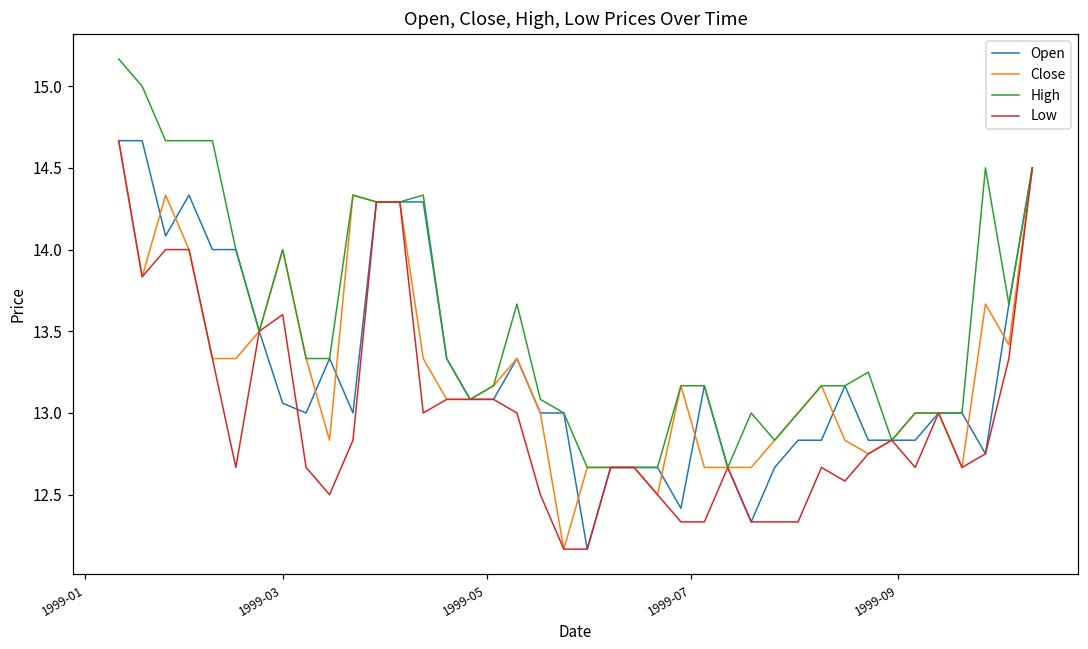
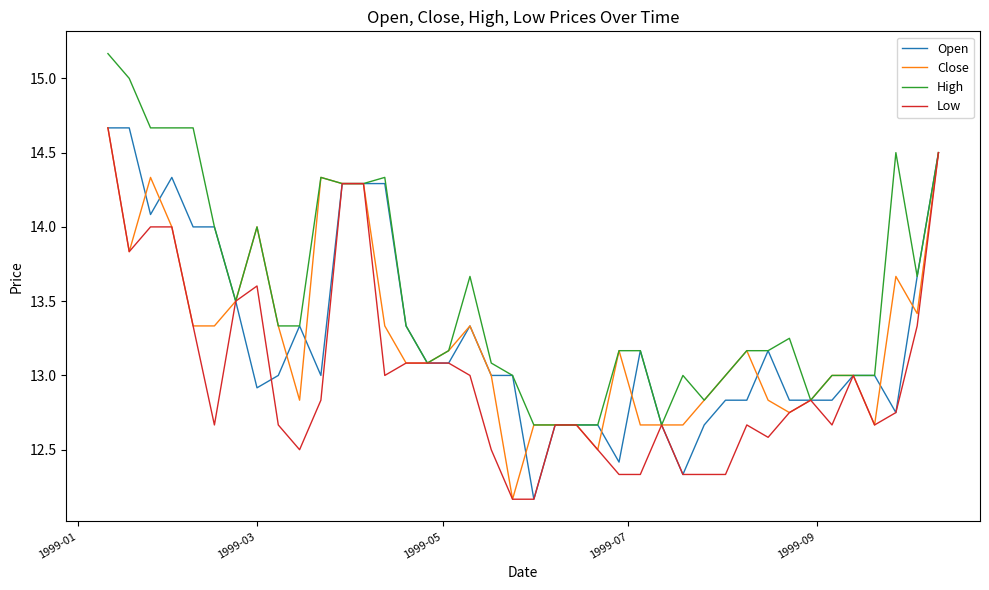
  {
    "Open": {
-     "1999-03": 13.06
+     "1999-03": 12.92
    },
    "Low": {
      "1999-03": 13.60
    }
  }
